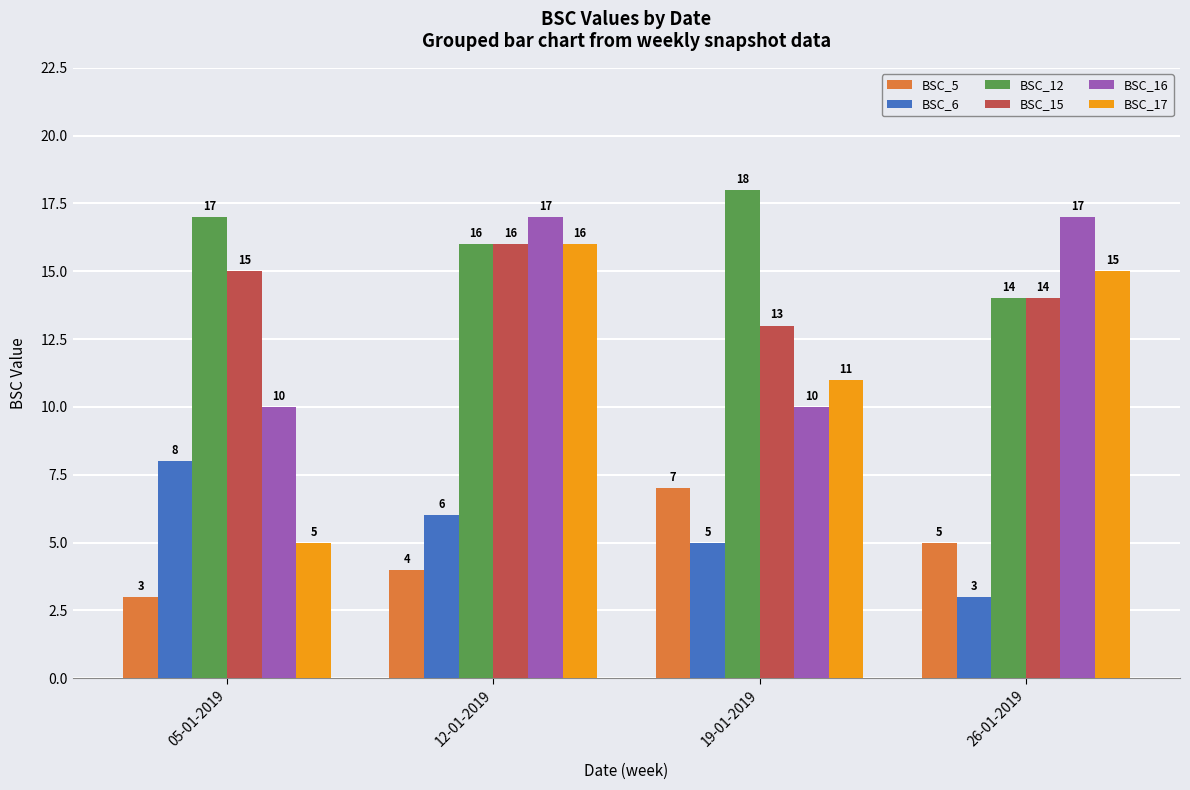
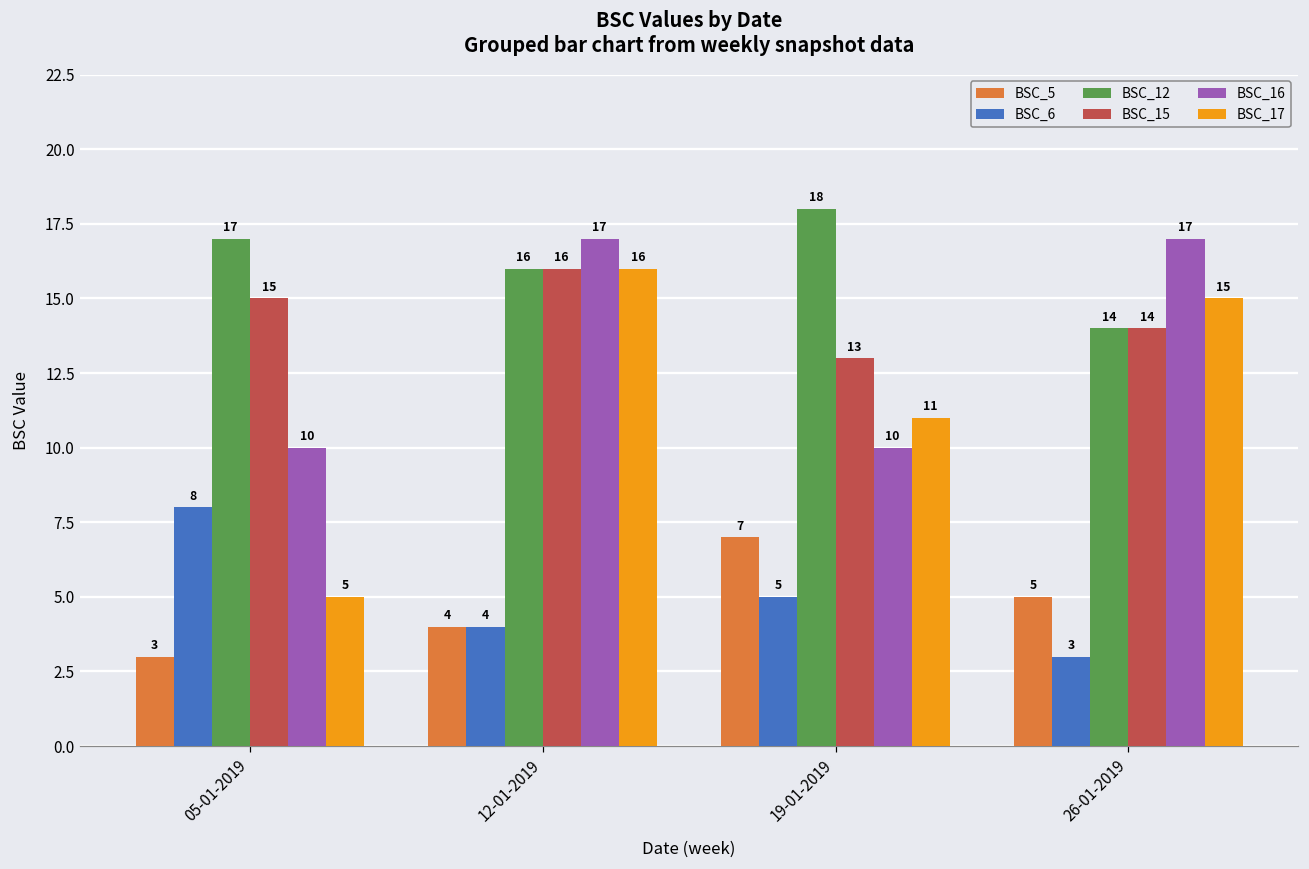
  {
    "BSC_6": {
      "05-01-2019": 8,
-     "12-01-2019": 6,
+     "12-01-2019": 4,
      "19-01-2019": 5,
      "26-01-2019": 3
    },
    "BSC_12": {
      "05-01-2019": 17,
      "12-01-2019": 16,
      "19-01-2019": 18,
      "26-01-2019": 14
    },
    "BSC_16": {
      "05-01-2019": 10,
      "12-01-2019": 17,
      "19-01-2019": 10,
      "26-01-2019": 17
    }
  }
